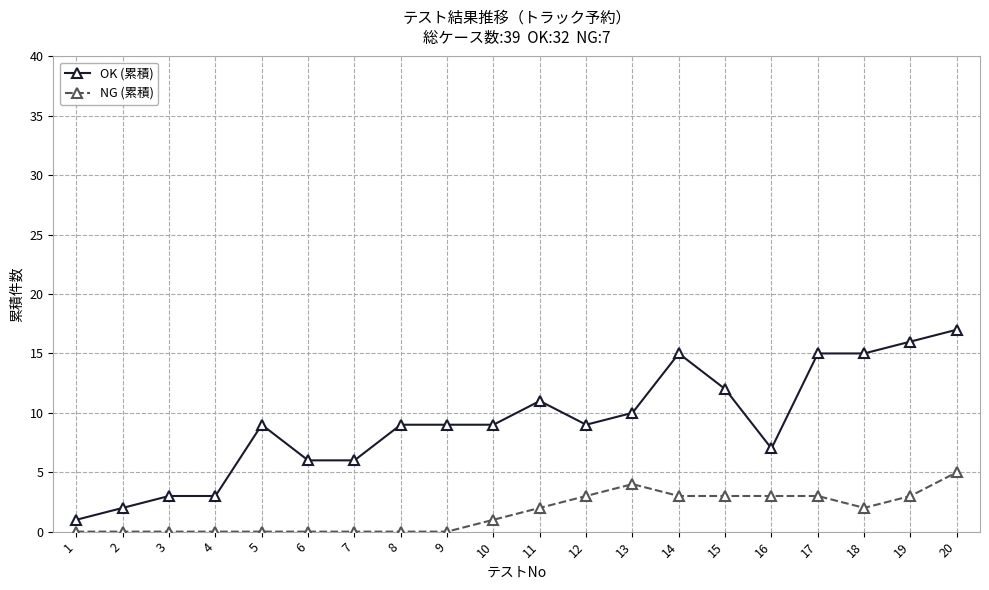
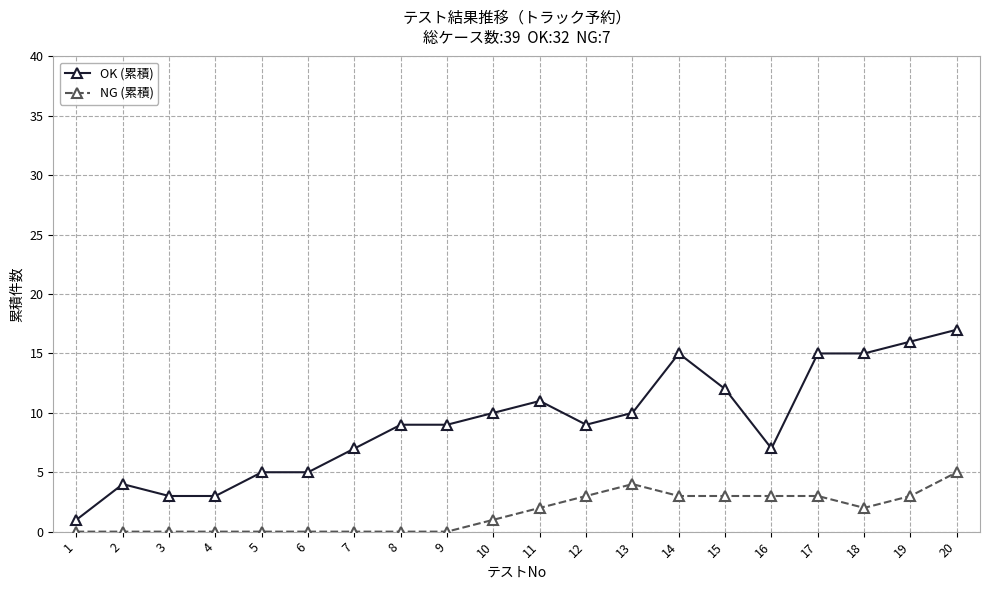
  {
    "OK (累積)": {
      "1": 1,
-     "2": 2,
+     "2": 4,
      "3": 3,
      "4": 3,
-     "5": 9,
-     "6": 6,
-     "7": 6,
+     "5": 5,
+     "6": 5,
+     "7": 7,
      "8": 9,
      "9": 9,
-     "10": 9,
+     "10": 10,
      "11": 11,
      "12": 9,
      "13": 10,
      "14": 15,
      "15": 12,
      "16": 7,
      "17": 15,
      "18": 15,
      "19": 16,
      "20": 17
    },
    "NG (累積)": {
      "1": 0,
      "2": 0,
      "3": 0,
      "4": 0,
      "5": 0,
      "6": 0,
      "7": 0,
      "8": 0,
      "9": 0,
      "10": 1,
      "11": 2,
      "12": 3,
      "13": 4,
      "14": 3,
      "15": 3,
      "16": 3,
      "17": 3,
      "18": 2,
      "19": 3,
      "20": 5
    }
  }
